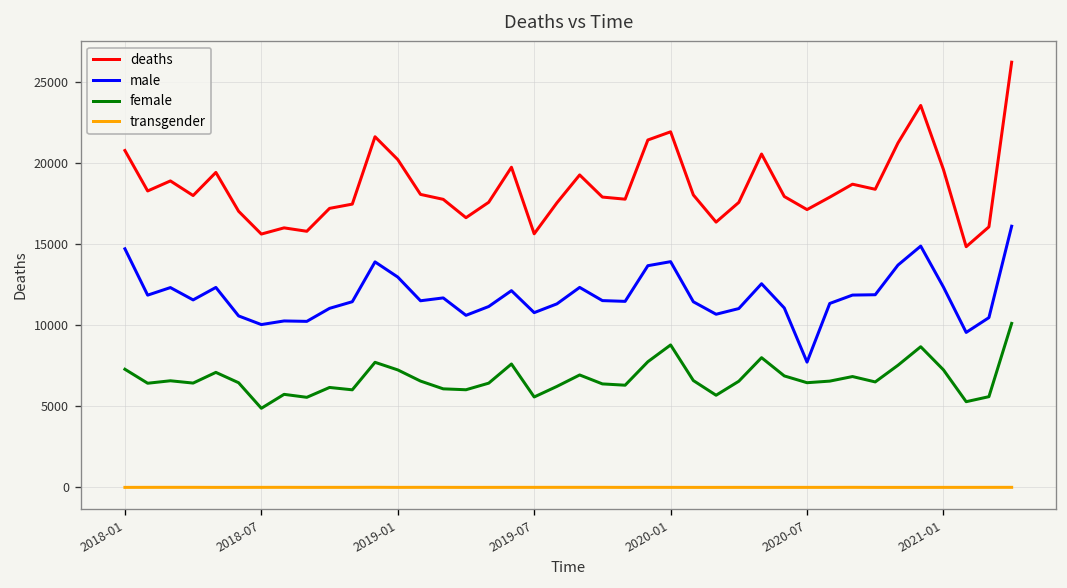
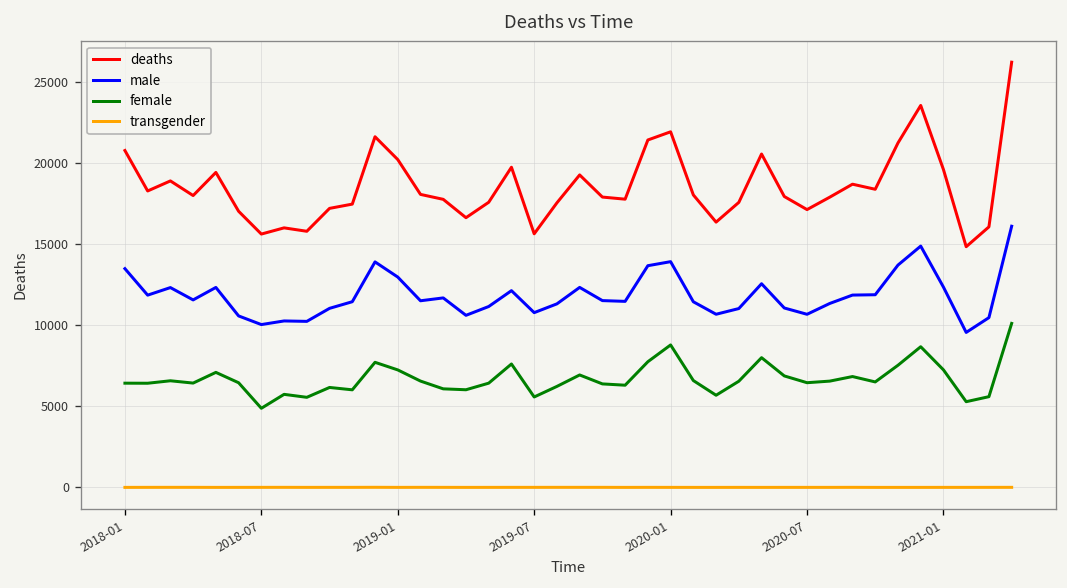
  {
    "deaths": {
      "2018-01": 20800,
      "2018-07": 15600,
      "2019-01": 20200,
      "2019-07": 15700,
      "2020-01": 22000,
      "2020-07": 17200,
      "2021-01": 19600
    },
    "male": {
-     "2018-01": 14700,
+     "2018-01": 13500,
      "2018-07": 10100,
      "2019-01": 13000,
      "2019-07": 10800,
      "2020-01": 13900,
-     "2020-07": 7700,
+     "2020-07": 10700,
      "2021-01": 12400
    },
    "female": {
-     "2018-01": 7300,
+     "2018-01": 6400,
      "2018-07": 4900,
      "2019-01": 7300,
      "2019-07": 5600,
      "2020-01": 8800,
      "2020-07": 6500,
      "2021-01": 7300
    },
    "transgender": {
      "2018-01": 0,
      "2018-07": 0,
      "2019-01": 0,
      "2019-07": 0,
      "2020-01": 0,
      "2020-07": 0,
      "2021-01": 0
    }
  }
